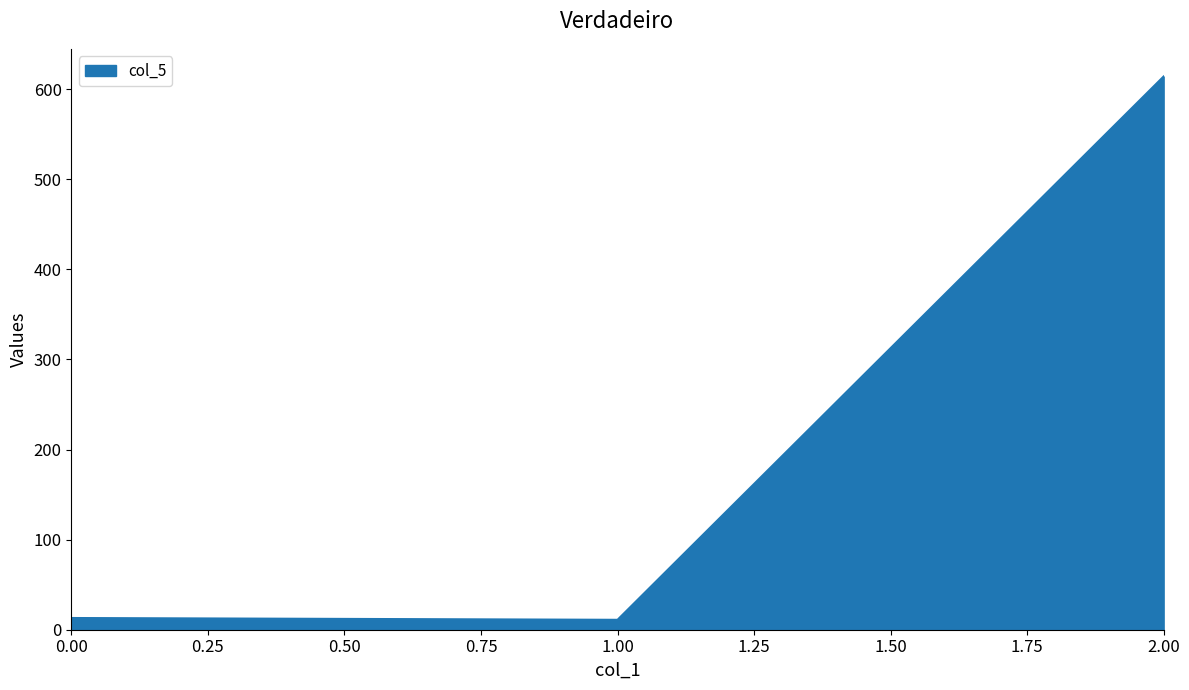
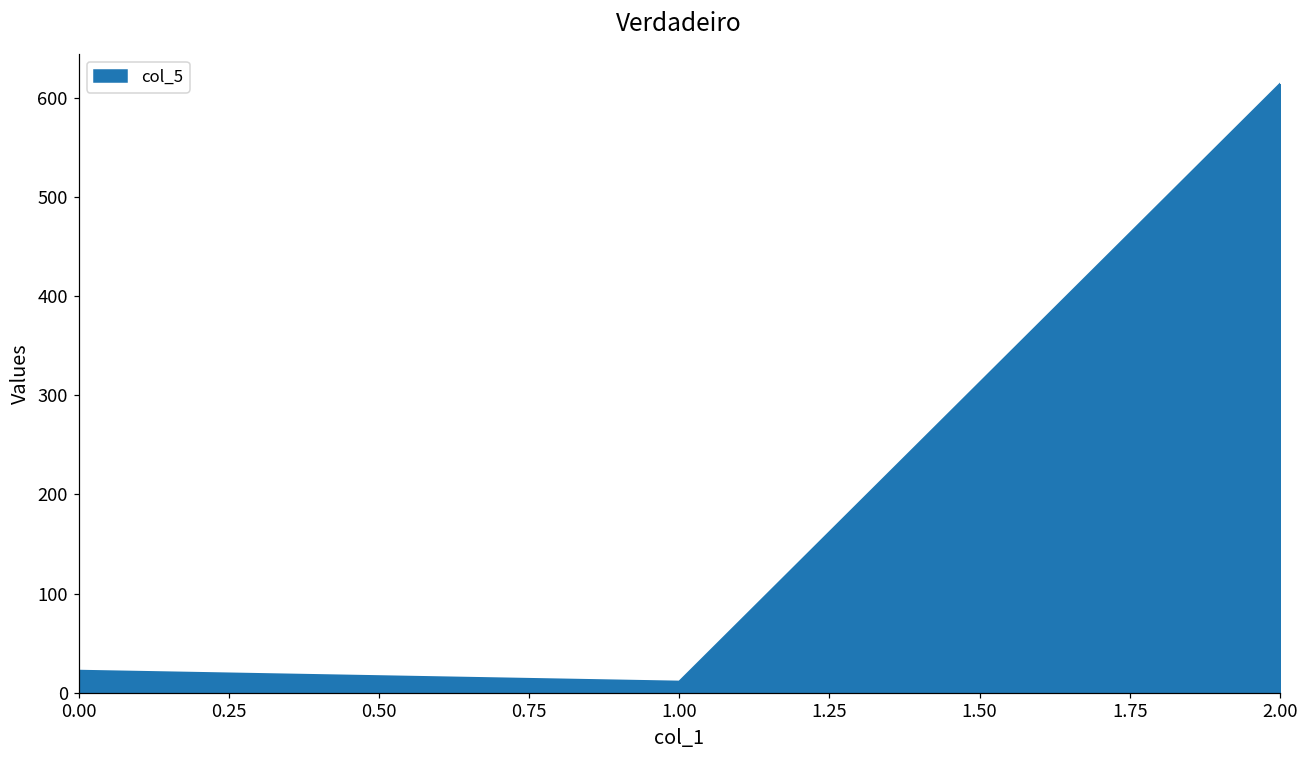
  {
-   "0.00": 10,
+   "0.00": 20,
    "1.00": 10,
    "2.00": 610
  }
